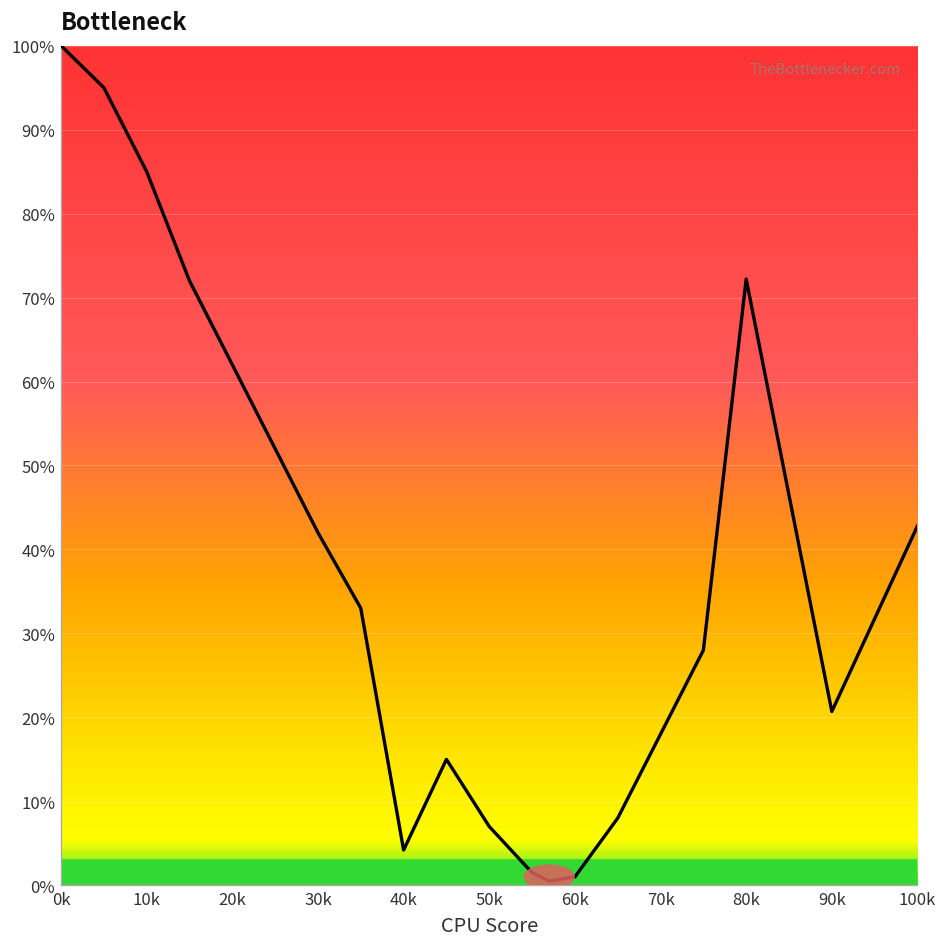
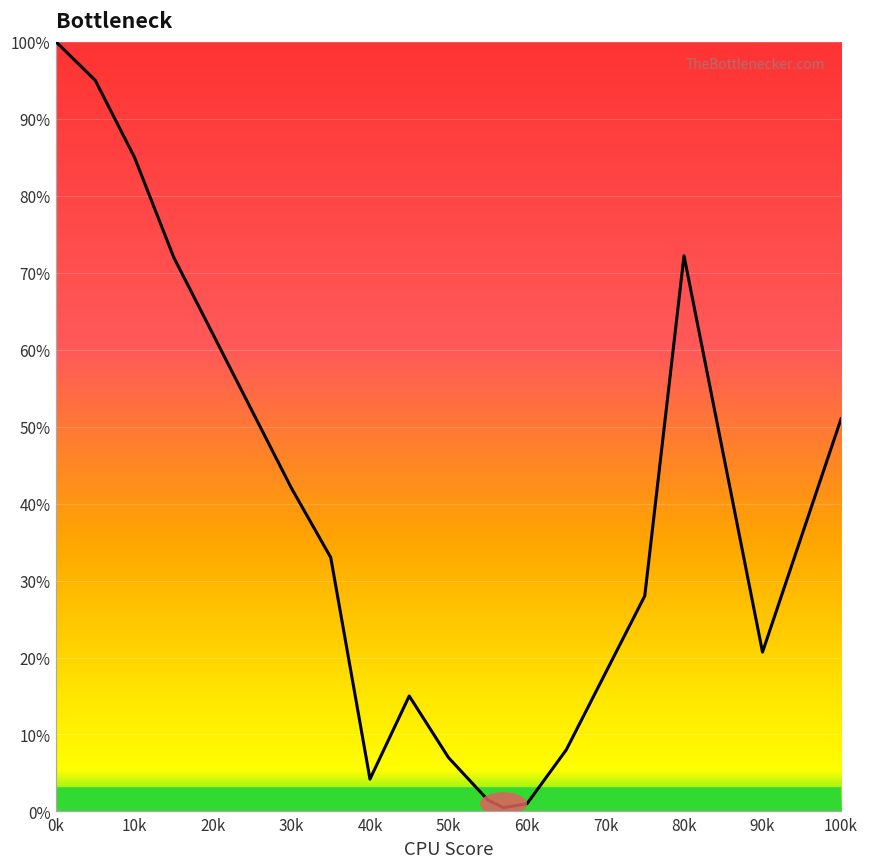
  {
    "0k": "100%",
    "10k": "85%",
    "20k": "62%",
    "30k": "42%",
    "40k": "4%",
    "50k": "7%",
    "70k": "18%",
    "80k": "72%",
    "90k": "21%",
-   "100k": "43%"
+   "100k": "51%"
  }
